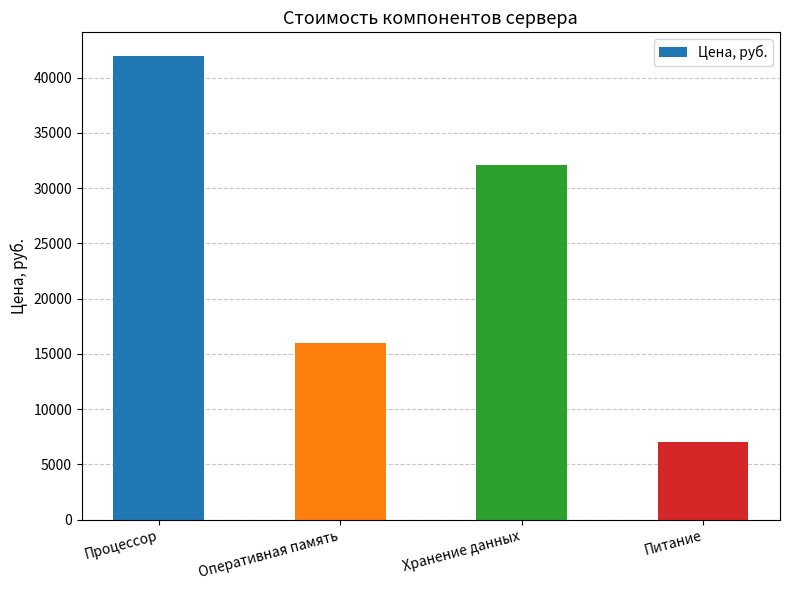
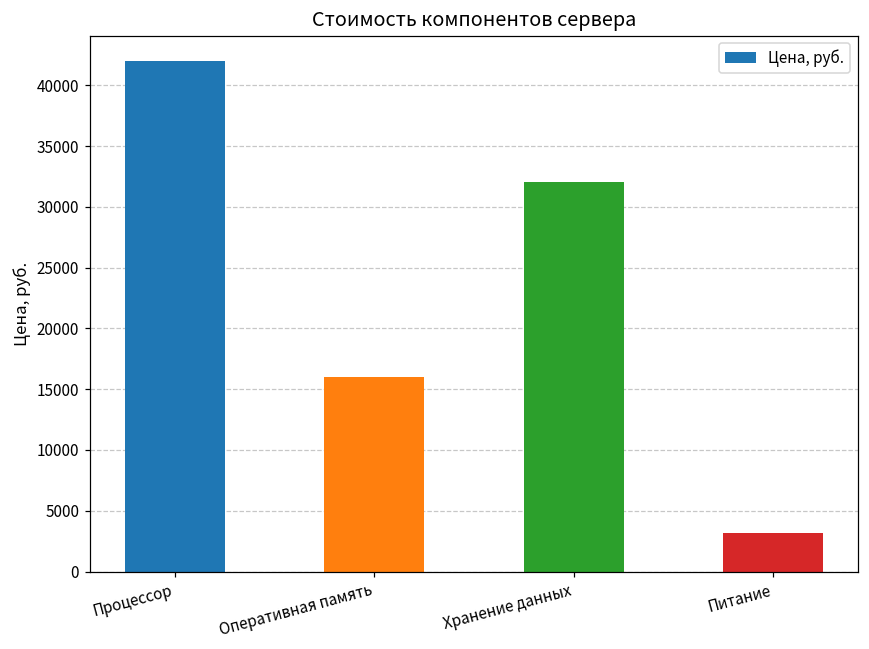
  {
    "Процессор": 42000,
    "Оперативная память": 16000,
    "Хранение данных": 32100,
-   "Питание": 7000
+   "Питание": 3200
  }
